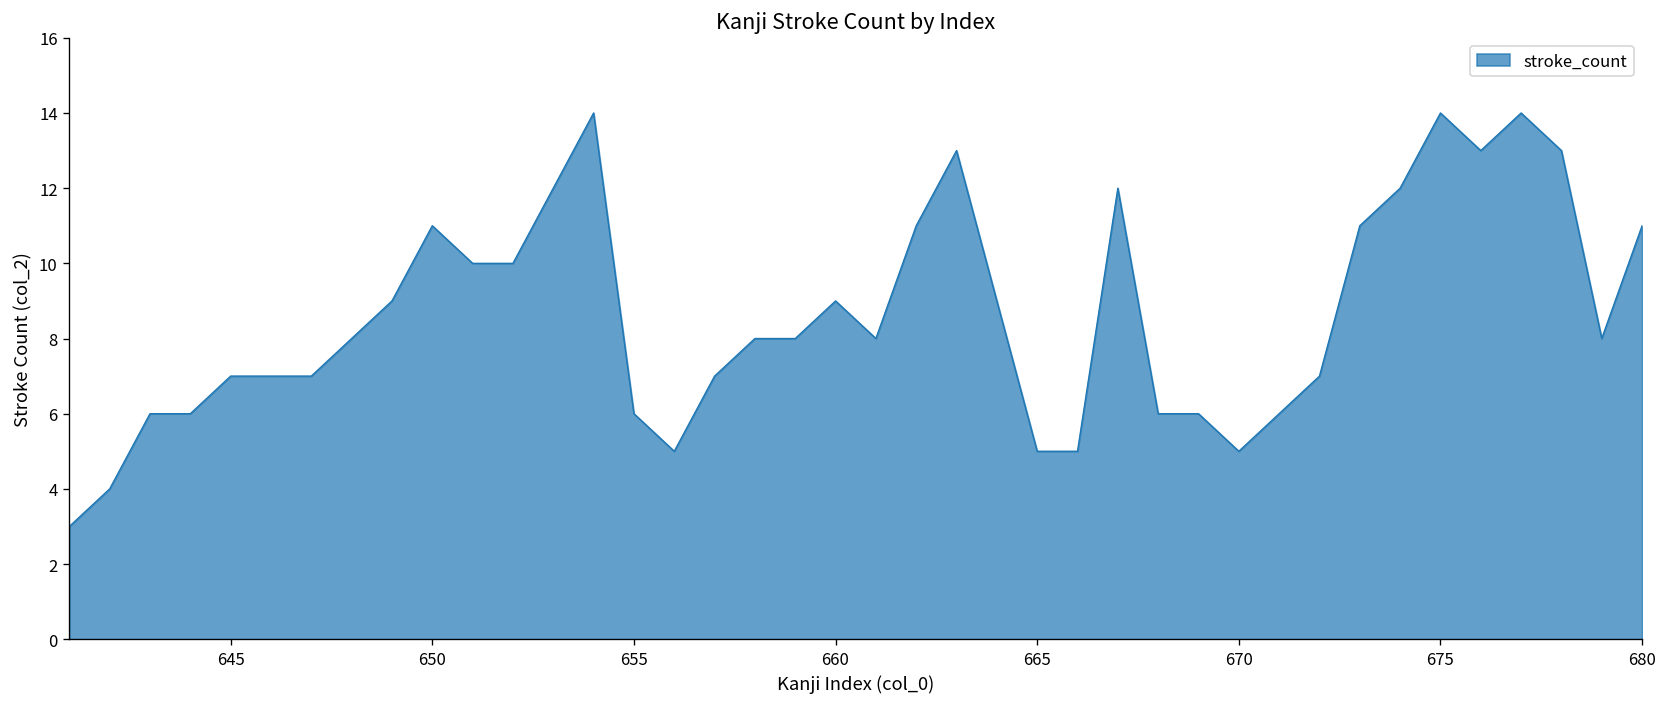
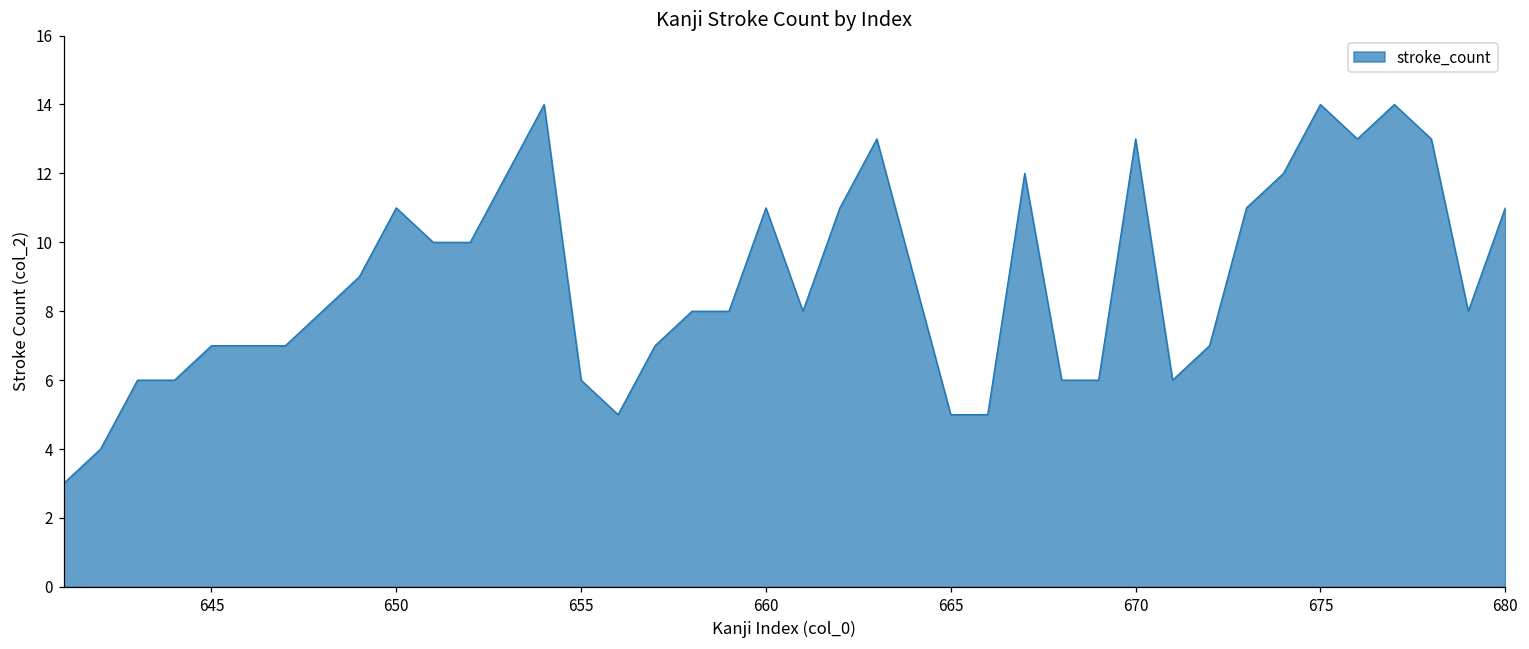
  {
    "645": 7,
    "650": 11,
    "655": 6,
-   "660": 9,
+   "660": 11,
    "665": 5,
-   "670": 5,
+   "670": 13,
    "675": 14,
    "680": 11
  }
